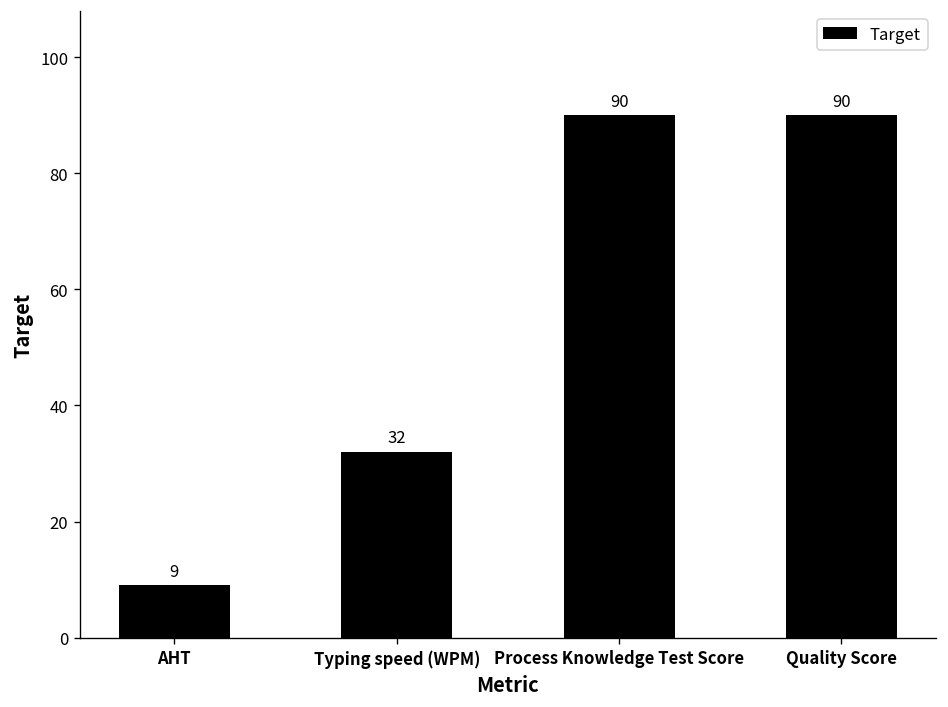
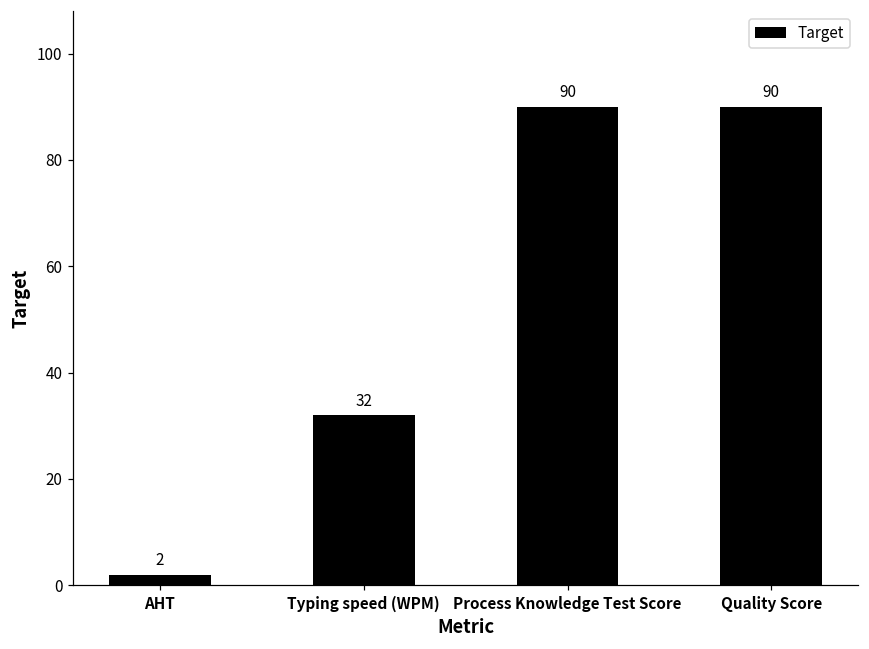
  {
-   "AHT": 9,
+   "AHT": 2,
    "Typing speed (WPM)": 32,
    "Process Knowledge Test Score": 90,
    "Quality Score": 90
  }
